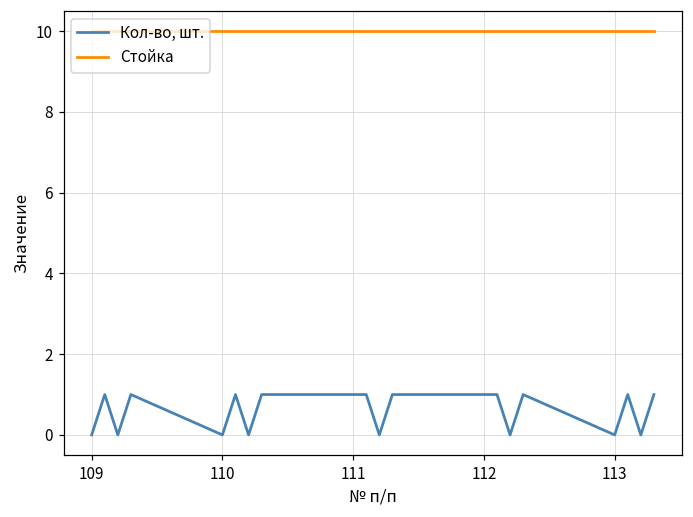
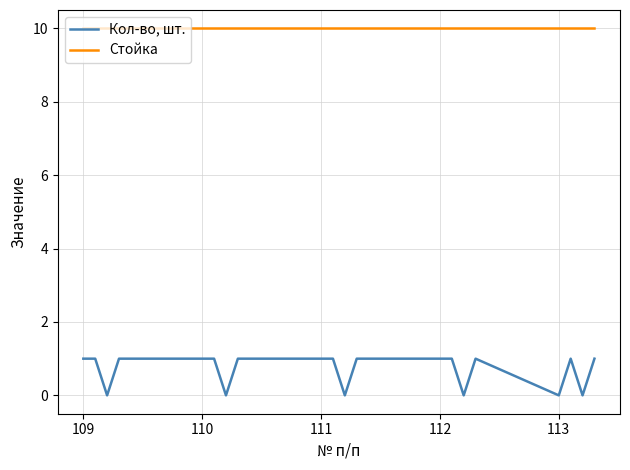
  {
    "Кол-во, шт.": {
-     "109": 0,
-     "110": 0,
+     "109": 1,
+     "110": 1,
      "111": 1,
      "112": 1,
      "113": 0
    },
    "Стойка": {
      "110": 10,
      "111": 10,
      "112": 10,
      "113": 10
    }
  }
